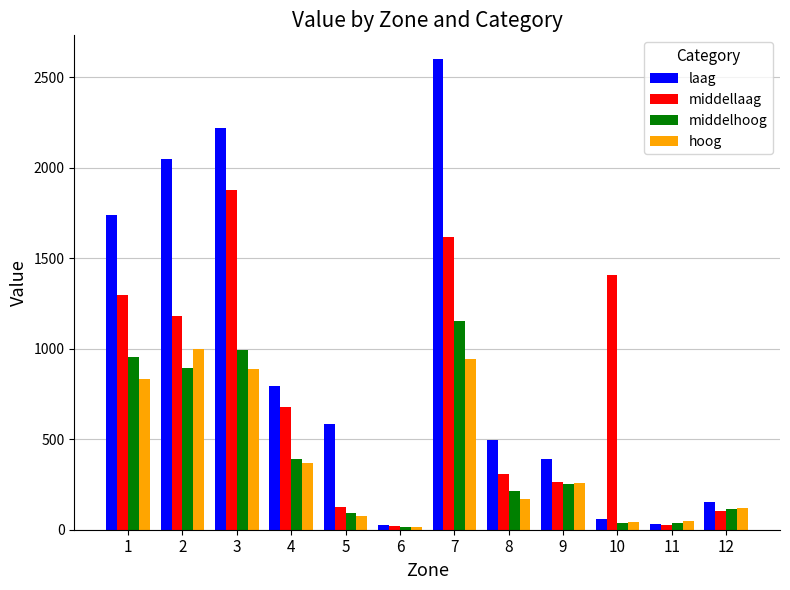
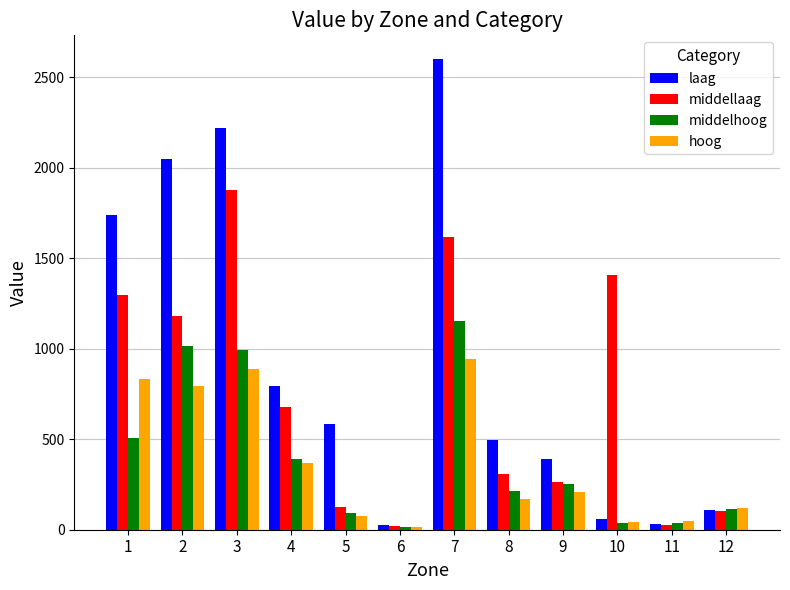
  {
    "laag": {
      "1": 1740,
      "2": 2050,
      "3": 2220,
      "4": 800,
      "5": 580,
      "6": 30,
      "7": 2600,
      "8": 500,
      "9": 390,
      "10": 60,
      "11": 30,
-     "12": 150
+     "12": 110
    },
    "middellaag": {
      "1": 1300,
      "2": 1180,
      "3": 1880,
      "4": 680,
      "5": 130,
      "6": 20,
      "7": 1620,
      "8": 310,
      "9": 260,
      "10": 1410,
      "11": 20,
      "12": 100
    },
    "middelhoog": {
-     "1": 950,
-     "2": 890,
+     "1": 510,
+     "2": 1020,
      "3": 1000,
      "4": 390,
      "5": 90,
      "6": 20,
      "7": 1150,
      "8": 210,
      "9": 250,
      "10": 40,
      "11": 40,
      "12": 110
    },
    "hoog": {
      "1": 830,
-     "2": 1000,
+     "2": 800,
      "3": 890,
      "4": 370,
      "5": 80,
      "7": 950,
      "8": 170,
-     "9": 260,
+     "9": 210,
      "10": 40,
      "11": 50,
      "12": 120
    }
  }
